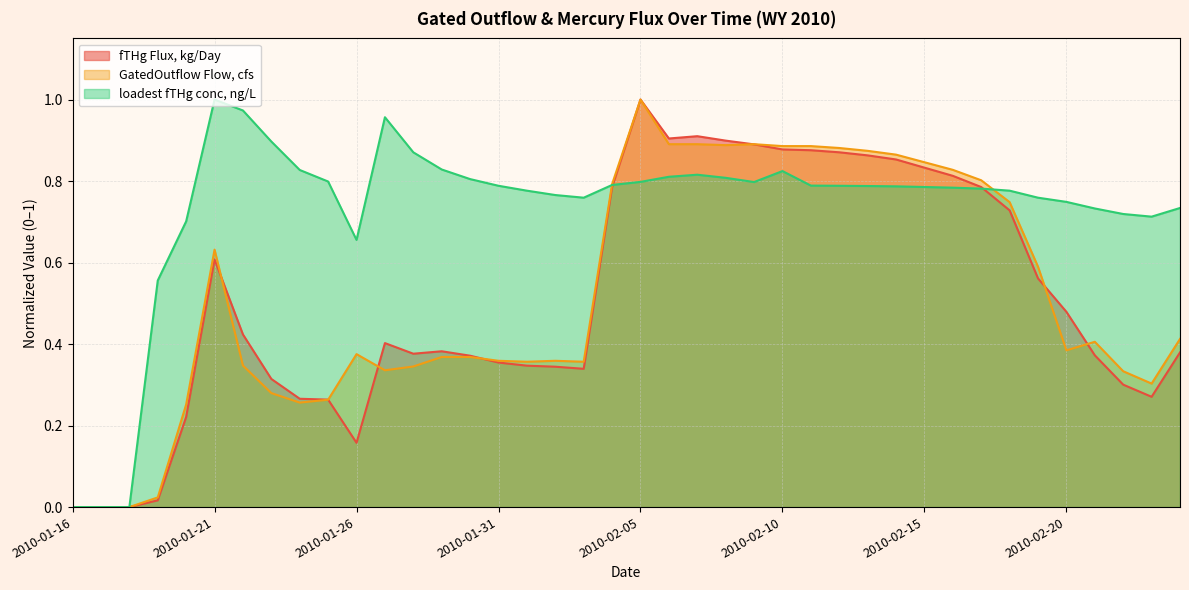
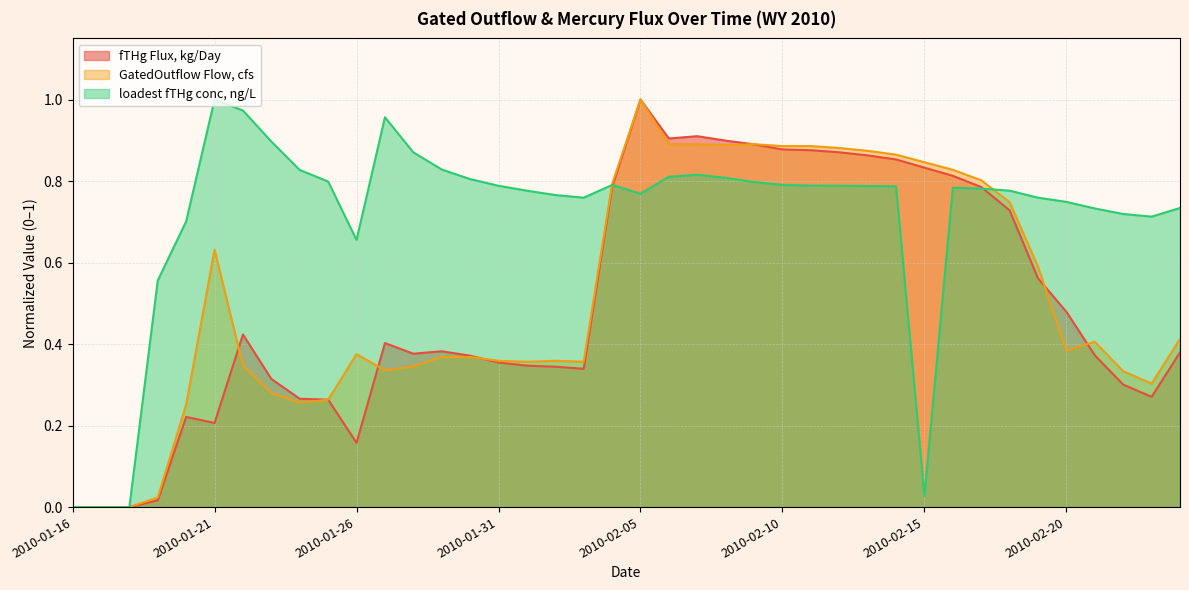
  {
    "fTHg Flux, kg/Day": {
-     "2010-01-21": 0.61,
+     "2010-01-21": 0.21,
      "2010-01-26": 0.16,
      "2010-02-10": 0.88,
      "2010-02-15": 0.83,
      "2010-02-20": 0.48
    },
    "GatedOutflow Flow, cfs": {
      "2010-01-21": 0.63,
      "2010-01-26": 0.38,
      "2010-02-10": 0.89,
      "2010-02-15": 0.85,
      "2010-02-20": 0.38
    },
    "loadest fTHg conc, ng/L": {
      "2010-01-26": 0.66,
      "2010-01-31": 0.79,
-     "2010-02-05": 0.80,
-     "2010-02-10": 0.82,
-     "2010-02-15": 0.79,
+     "2010-02-05": 0.77,
+     "2010-02-10": 0.79,
+     "2010-02-15": 0.03,
      "2010-02-20": 0.75
    }
  }
